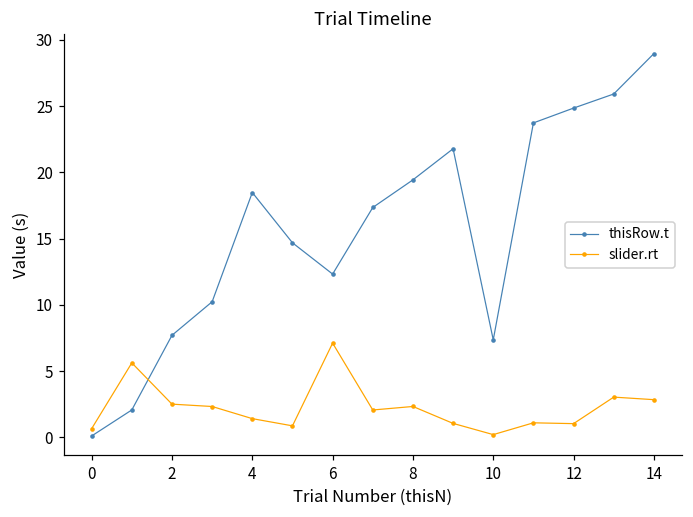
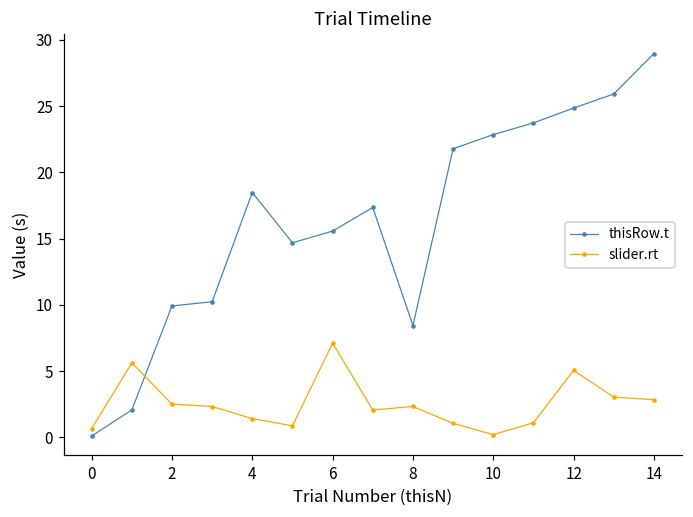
  {
    "thisRow.t": {
      "0": 0.1,
-     "2": 7.7,
+     "2": 9.9,
      "4": 18.5,
-     "6": 12.3,
-     "8": 19.4,
-     "10": 7.4,
+     "6": 15.6,
+     "8": 8.4,
+     "10": 22.8,
      "12": 24.8,
      "14": 29.0
    },
    "slider.rt": {
      "0": 0.7,
      "2": 2.5,
      "4": 1.4,
      "6": 7.1,
      "8": 2.3,
      "10": 0.2,
-     "12": 1.0,
+     "12": 5.1,
      "14": 2.8
    }
  }
